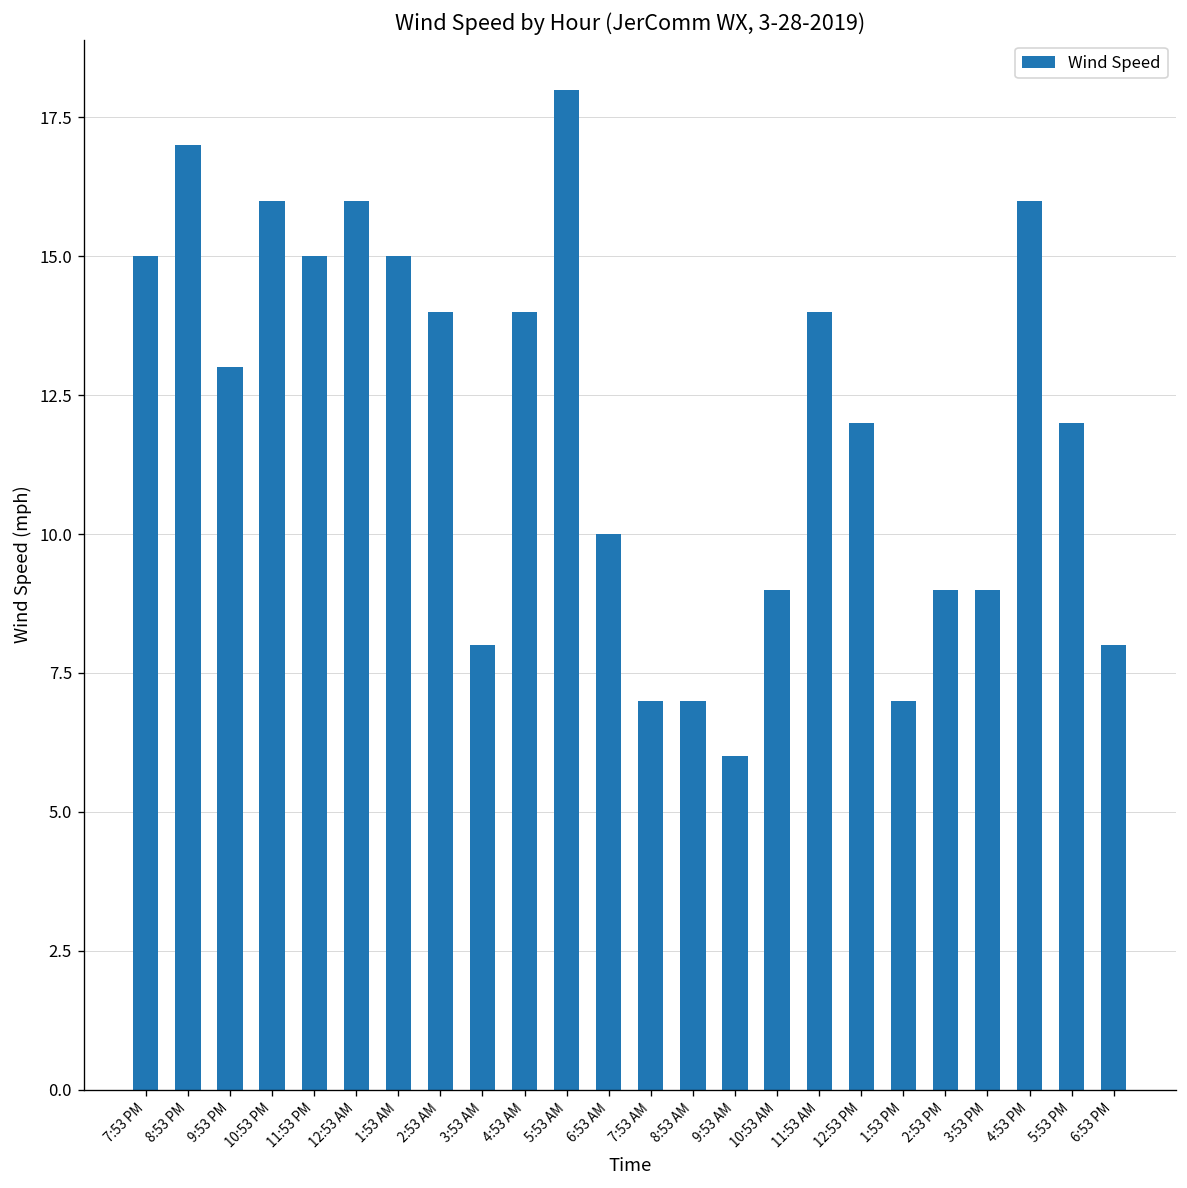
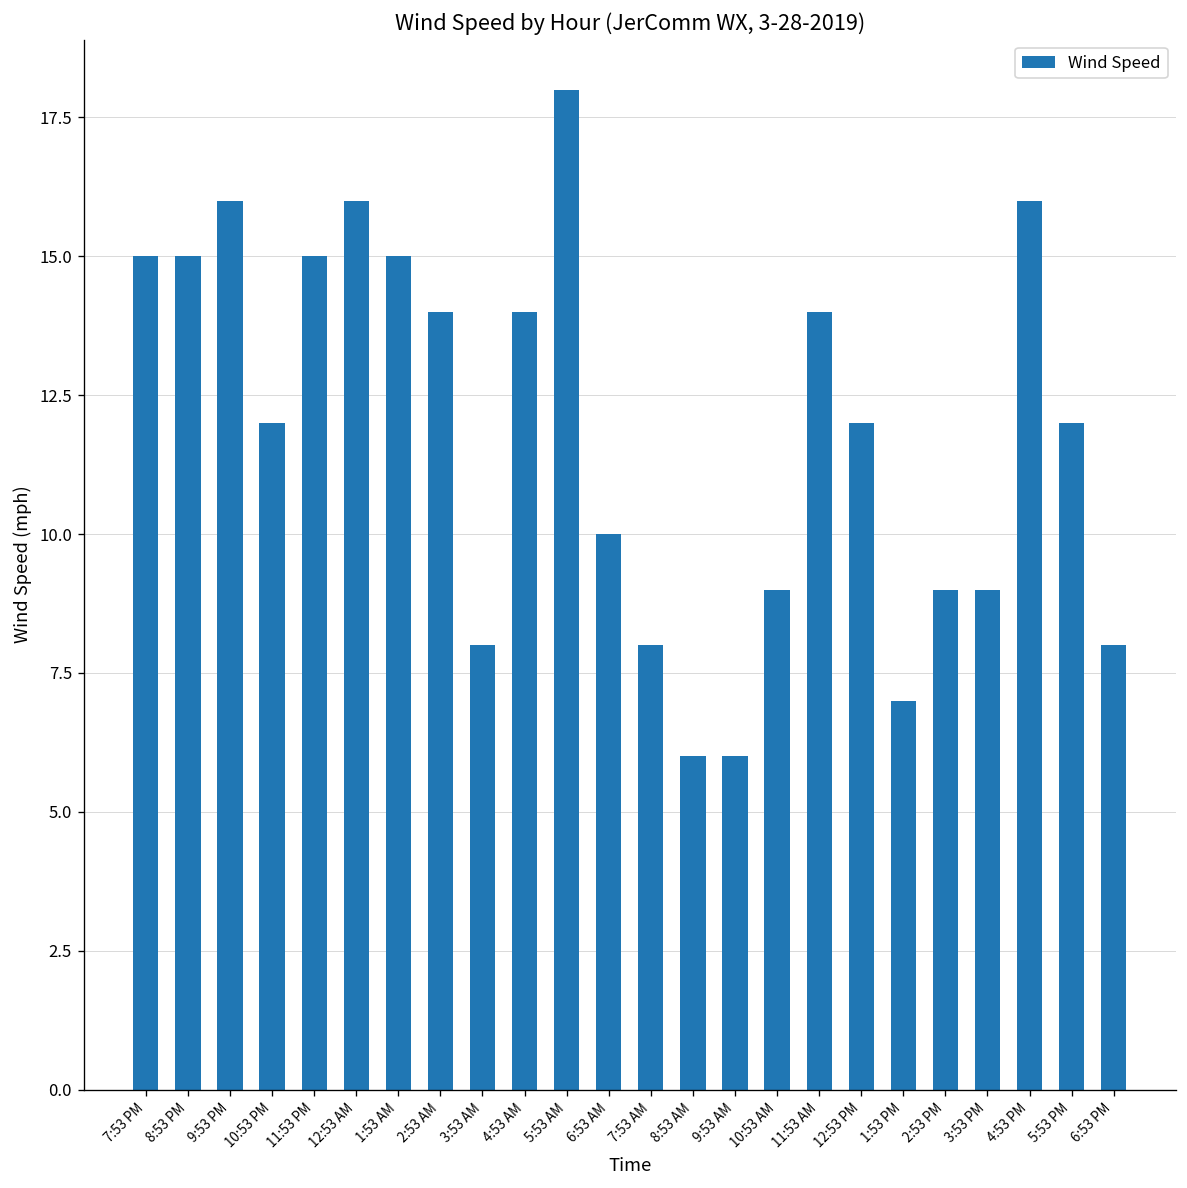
  {
    "7:53 PM": 15,
-   "8:53 PM": 17,
-   "9:53 PM": 13,
-   "10:53 PM": 16,
+   "8:53 PM": 15,
+   "9:53 PM": 16,
+   "10:53 PM": 12,
    "11:53 PM": 15,
    "12:53 AM": 16,
    "1:53 AM": 15,
    "2:53 AM": 14,
    "3:53 AM": 8,
    "4:53 AM": 14,
    "5:53 AM": 18,
    "6:53 AM": 10,
-   "7:53 AM": 7,
-   "8:53 AM": 7,
+   "7:53 AM": 8,
+   "8:53 AM": 6,
    "9:53 AM": 6,
    "10:53 AM": 9,
    "11:53 AM": 14,
    "12:53 PM": 12,
    "1:53 PM": 7,
    "2:53 PM": 9,
    "3:53 PM": 9,
    "4:53 PM": 16,
    "5:53 PM": 12,
    "6:53 PM": 8
  }
